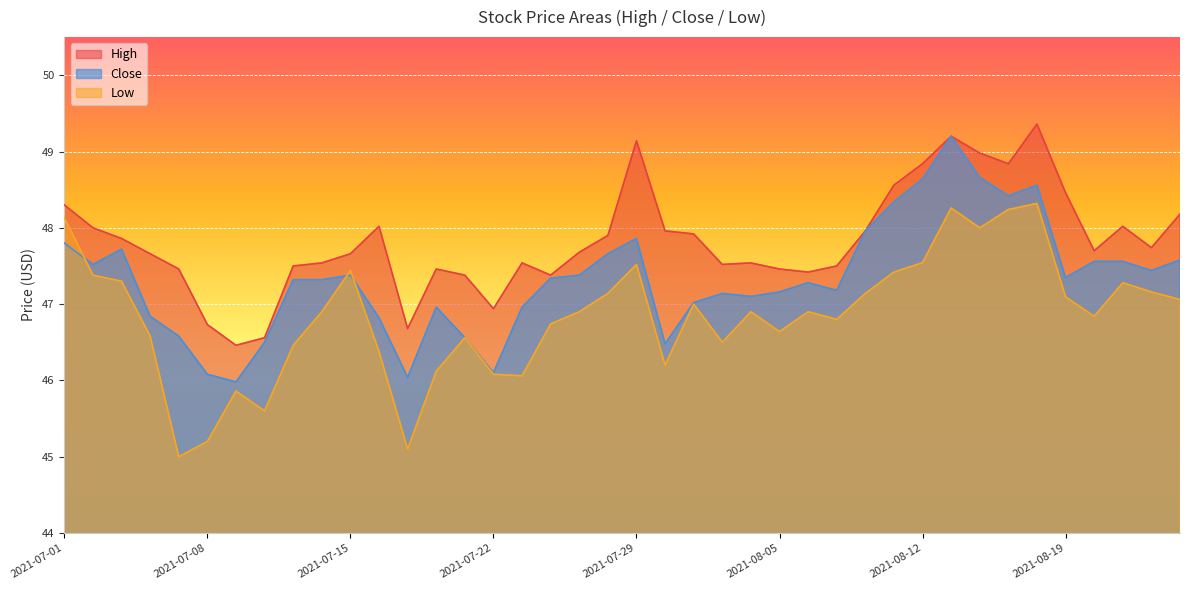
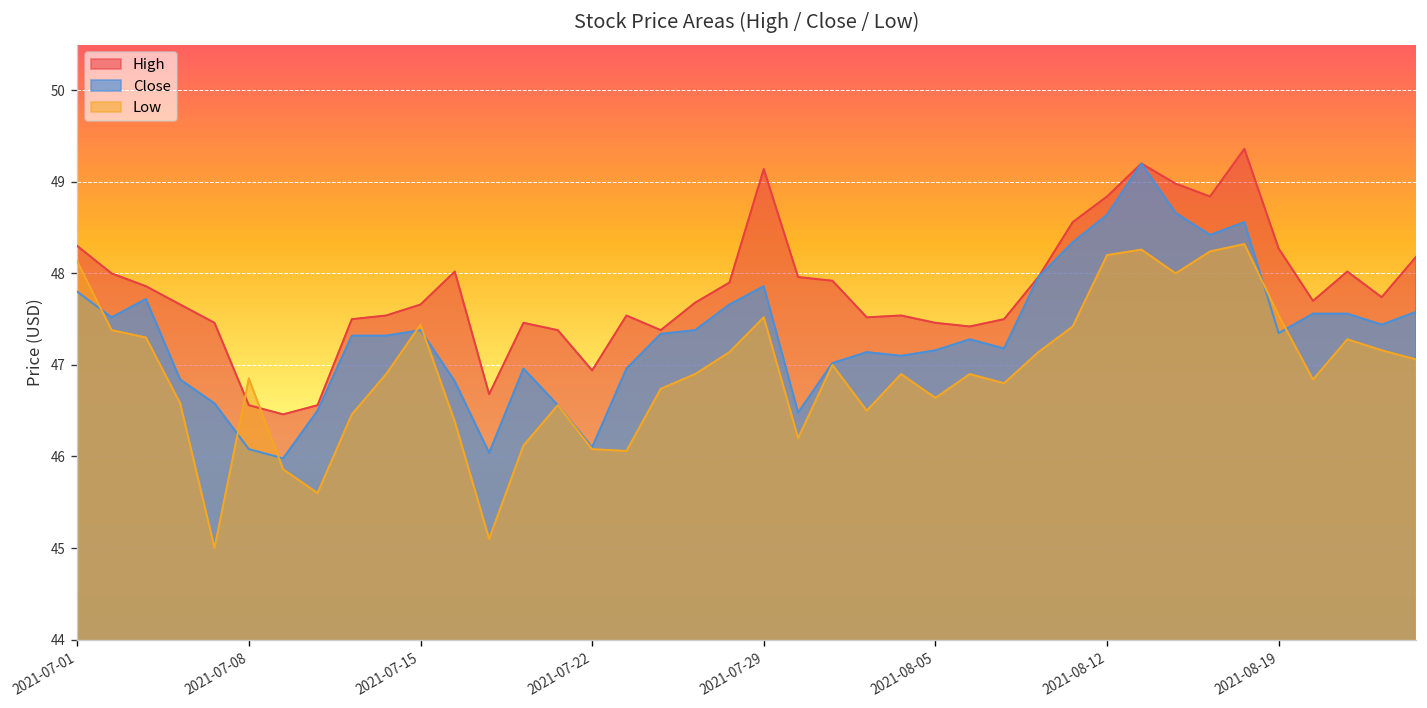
  {
    "High": {
      "2021-07-01": 48.3,
-     "2021-07-08": 46.7,
+     "2021-07-08": 46.6,
      "2021-07-15": 47.7,
      "2021-07-22": 46.9,
      "2021-07-29": 49.1,
      "2021-08-05": 47.5,
      "2021-08-12": 48.8,
-     "2021-08-19": 48.5
+     "2021-08-19": 48.3
    },
    "Close": {
      "2021-07-01": 47.8,
      "2021-07-08": 46.1,
      "2021-07-15": 47.4,
      "2021-07-29": 47.9,
      "2021-08-05": 47.2,
      "2021-08-12": 48.6,
      "2021-08-19": 47.3
    },
    "Low": {
      "2021-07-01": 48.1,
-     "2021-07-08": 45.2,
+     "2021-07-08": 46.9,
      "2021-07-15": 47.4,
      "2021-07-29": 47.5,
      "2021-08-05": 46.6,
-     "2021-08-12": 47.5,
-     "2021-08-19": 47.1
+     "2021-08-12": 48.2,
+     "2021-08-19": 47.5
    }
  }
